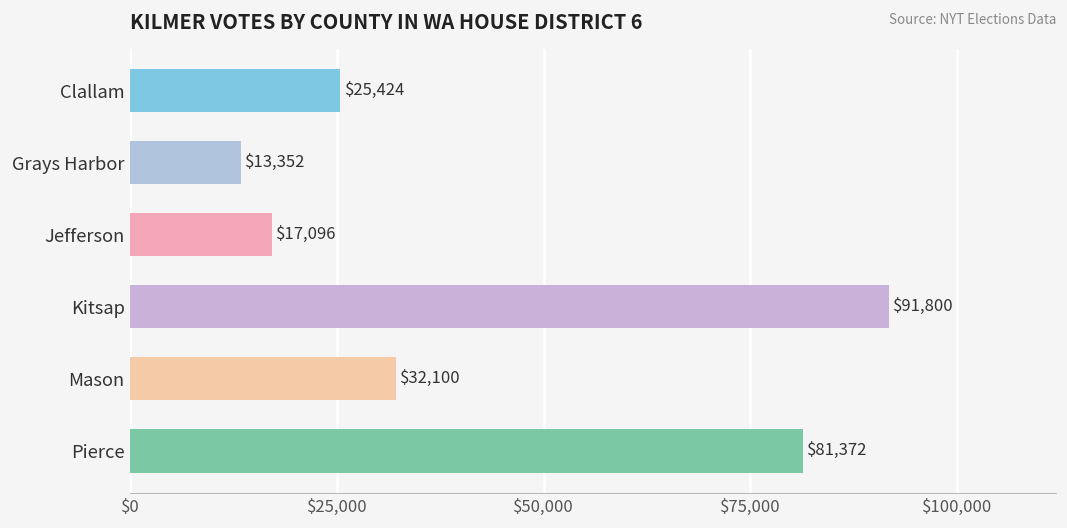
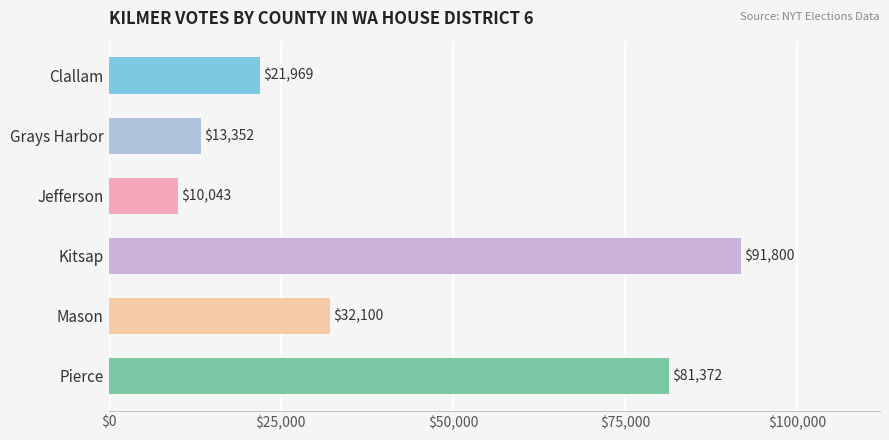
  {
-   "Clallam": "$25,424",
+   "Clallam": "$21,969",
    "Grays Harbor": "$13,352",
-   "Jefferson": "$17,096",
+   "Jefferson": "$10,043",
    "Kitsap": "$91,800",
    "Mason": "$32,100",
    "Pierce": "$81,372"
  }
